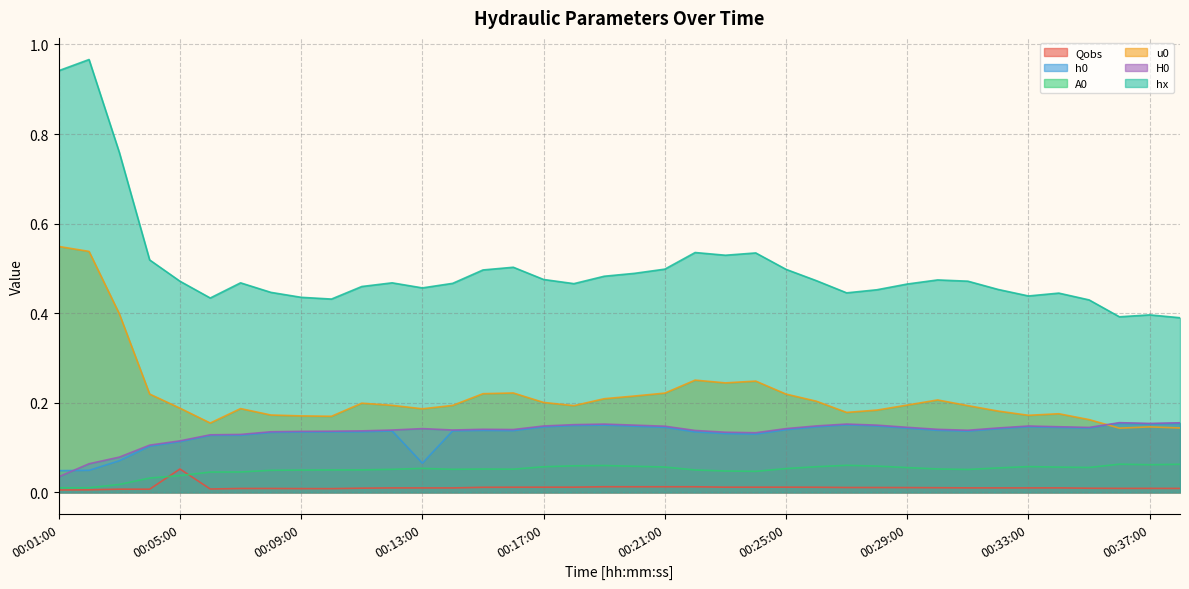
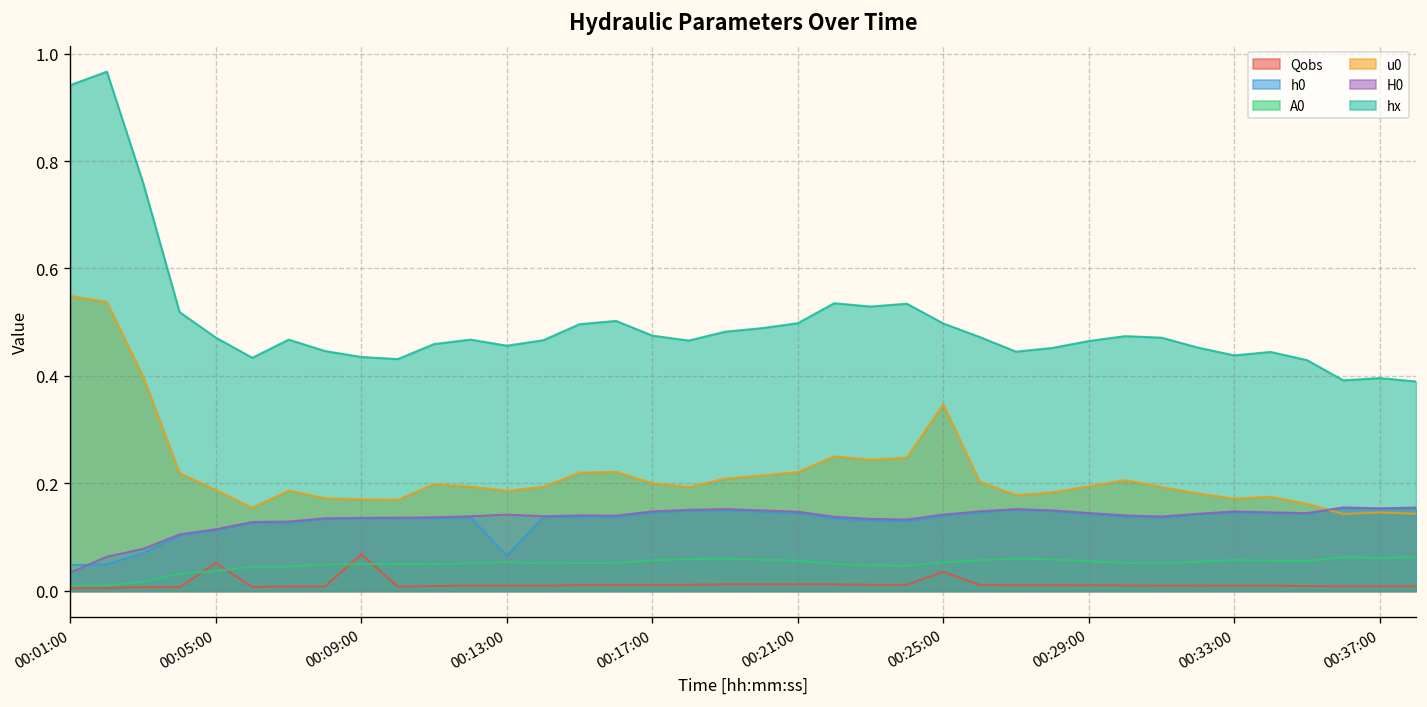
  {
    "Qobs": {
      "00:05:00": 0.05,
-     "00:09:00": 0.01,
+     "00:09:00": 0.07,
      "00:13:00": 0.01,
      "00:17:00": 0.01,
      "00:21:00": 0.01,
-     "00:25:00": 0.01,
+     "00:25:00": 0.04,
      "00:29:00": 0.01,
      "00:33:00": 0.01,
      "00:37:00": 0.01
    },
    "h0": {
      "00:01:00": 0.05,
      "00:13:00": 0.07
    },
    "u0": {
      "00:01:00": 0.55,
      "00:05:00": 0.19,
      "00:09:00": 0.17,
      "00:13:00": 0.19,
      "00:17:00": 0.20,
      "00:21:00": 0.22,
-     "00:25:00": 0.22,
+     "00:25:00": 0.35,
      "00:29:00": 0.19,
      "00:33:00": 0.17,
      "00:37:00": 0.15
    },
    "H0": {
      "00:01:00": 0.03,
      "00:13:00": 0.14
    }
  }
